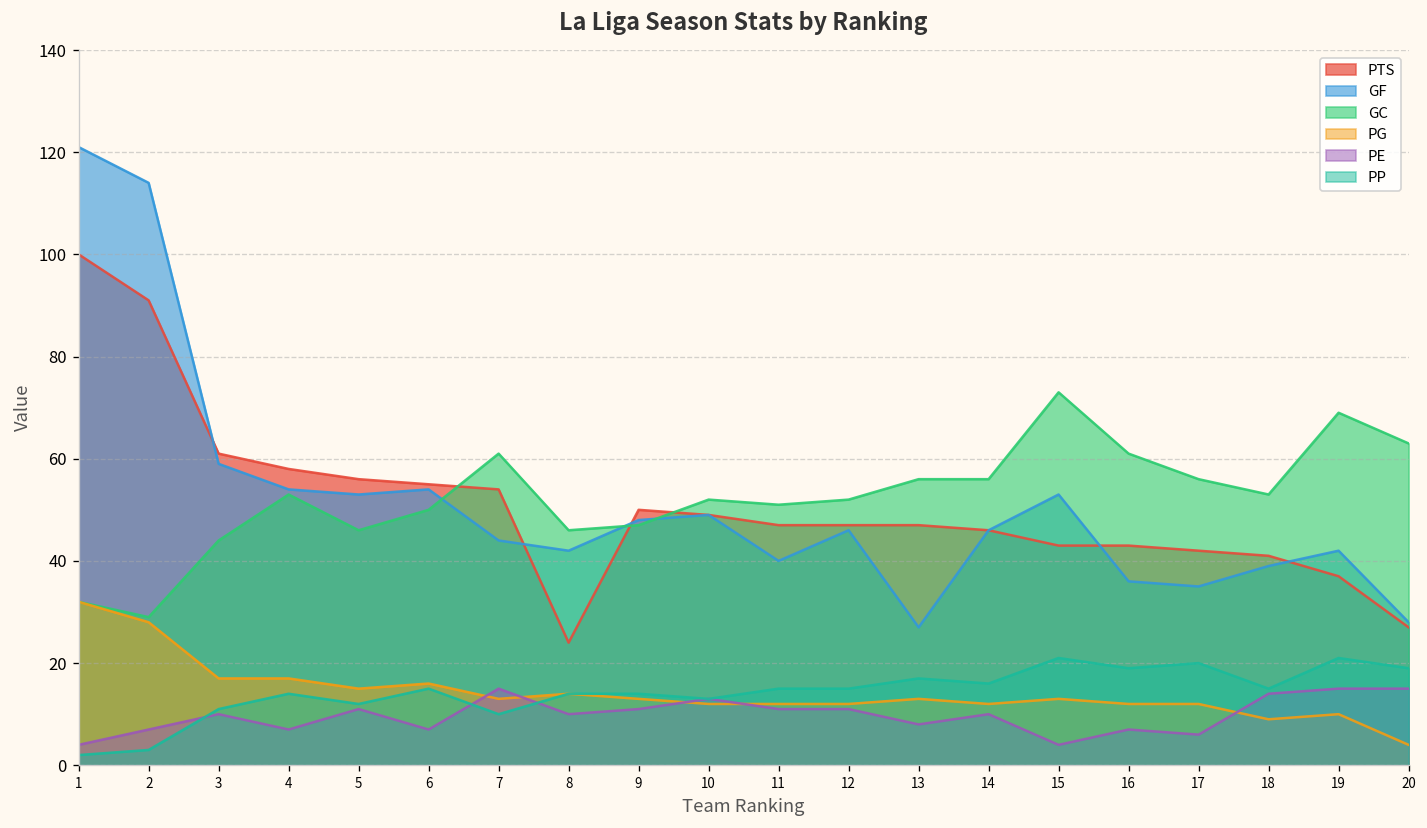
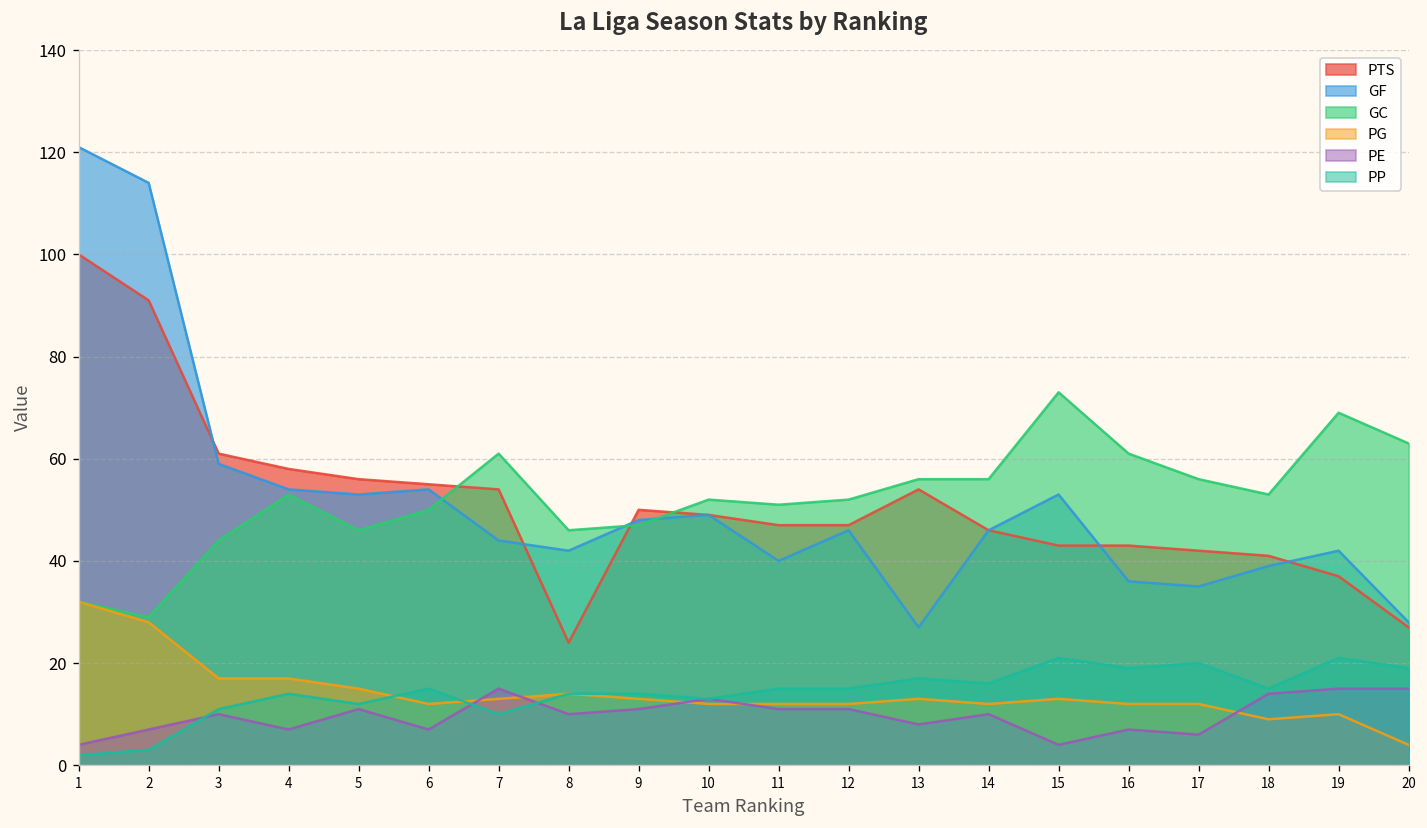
  {
    "PTS": {
      "1": 100,
      "2": 91,
      "3": 61,
      "4": 58,
      "5": 56,
      "6": 55,
      "7": 54,
      "8": 24,
      "9": 50,
      "11": 47,
      "12": 47,
-     "13": 47,
+     "13": 54,
      "15": 43,
      "16": 43,
      "17": 42,
      "18": 41,
      "19": 37,
      "20": 27
    },
    "GF": {
      "1": 121,
      "2": 114,
      "3": 59,
      "4": 54,
      "5": 53,
      "6": 54,
      "7": 44,
      "8": 42,
      "9": 48,
      "11": 40,
      "12": 46,
      "13": 27,
      "15": 53,
      "16": 36,
      "17": 35,
      "18": 39,
      "19": 42,
      "20": 28
    },
    "PG": {
      "2": 28,
      "3": 17,
      "4": 17,
      "5": 15,
-     "6": 16,
+     "6": 12,
      "7": 13,
      "9": 13,
      "10": 12,
      "11": 12,
      "12": 12,
      "13": 13,
      "14": 12,
      "15": 13,
      "16": 12,
      "17": 12,
      "18": 9,
      "19": 10,
      "20": 4
    },
    "PE": {
      "1": 4,
      "2": 7,
      "3": 10,
      "4": 7,
      "5": 11,
      "6": 7,
      "7": 15,
      "8": 10,
      "9": 11,
      "11": 11,
      "12": 11,
      "13": 8,
      "14": 10,
      "15": 4,
      "16": 7,
      "17": 6,
      "18": 14,
      "19": 15,
      "20": 15
    }
  }
